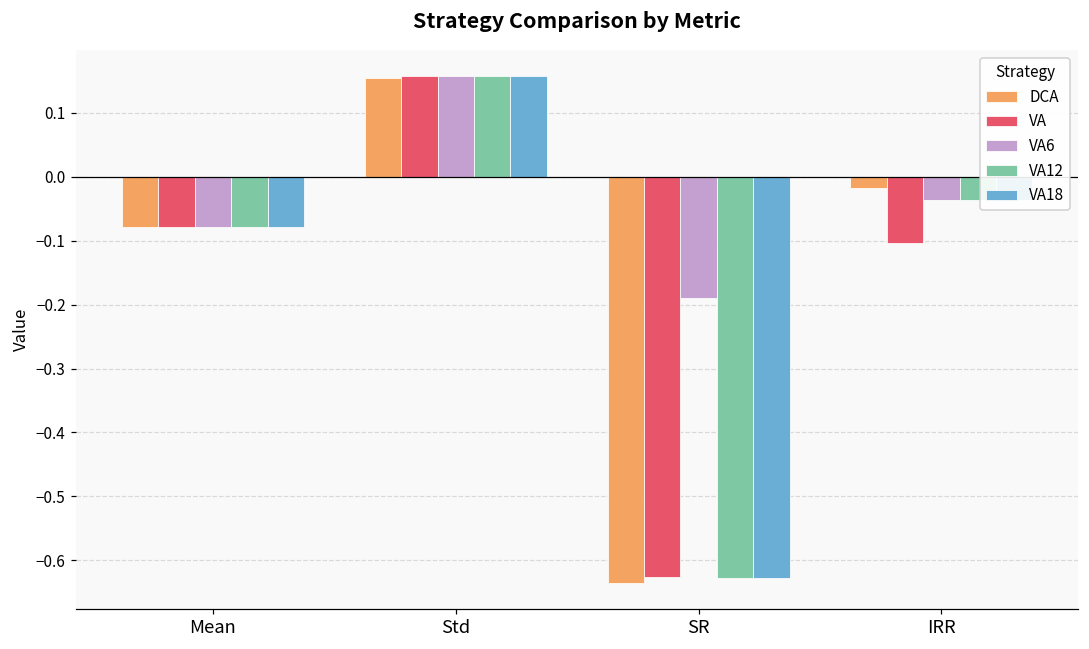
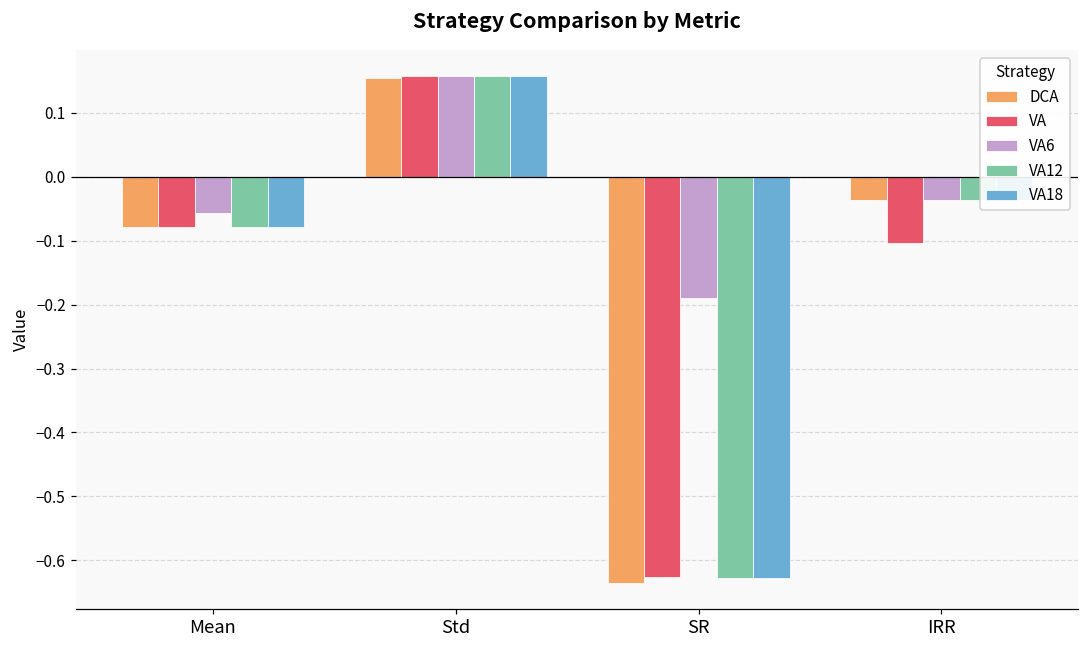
  {
    "DCA": {
      "Mean": -0.08,
      "Std": 0.15,
      "SR": -0.64,
-     "IRR": -0.02
+     "IRR": -0.04
    },
    "VA": {
      "Mean": -0.08,
      "Std": 0.16,
      "SR": -0.63,
      "IRR": -0.10
    },
    "VA6": {
-     "Mean": -0.08,
+     "Mean": -0.06,
      "Std": 0.16,
      "SR": -0.19,
      "IRR": -0.04
    }
  }
